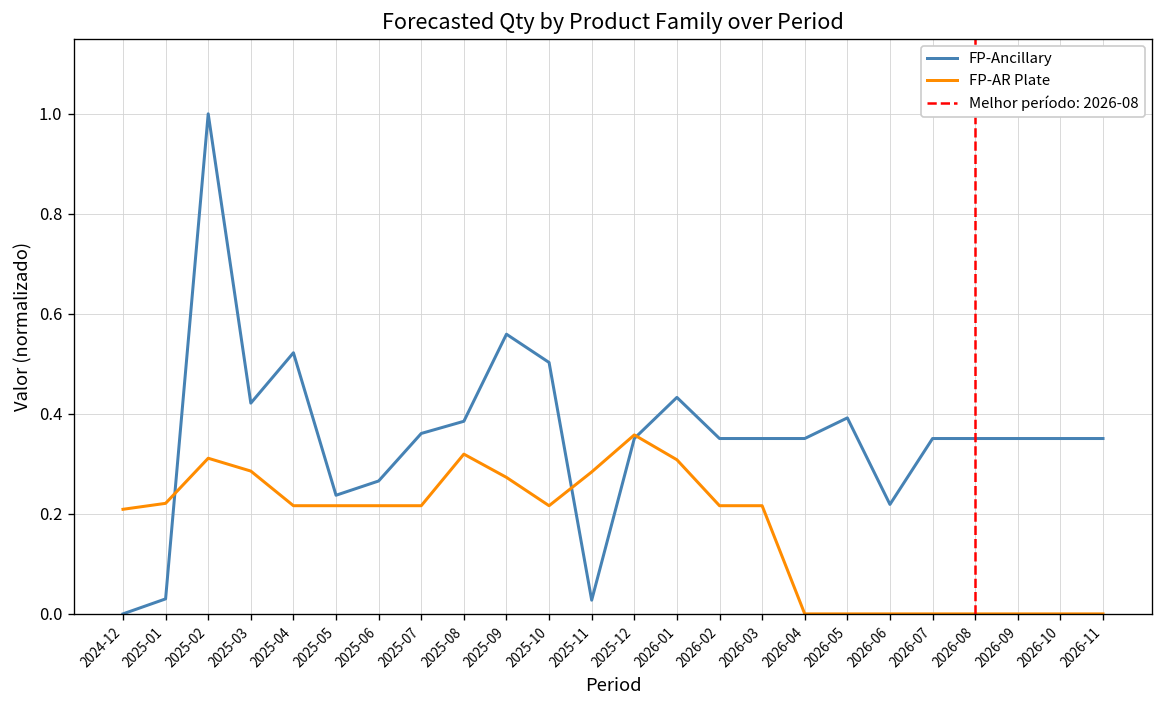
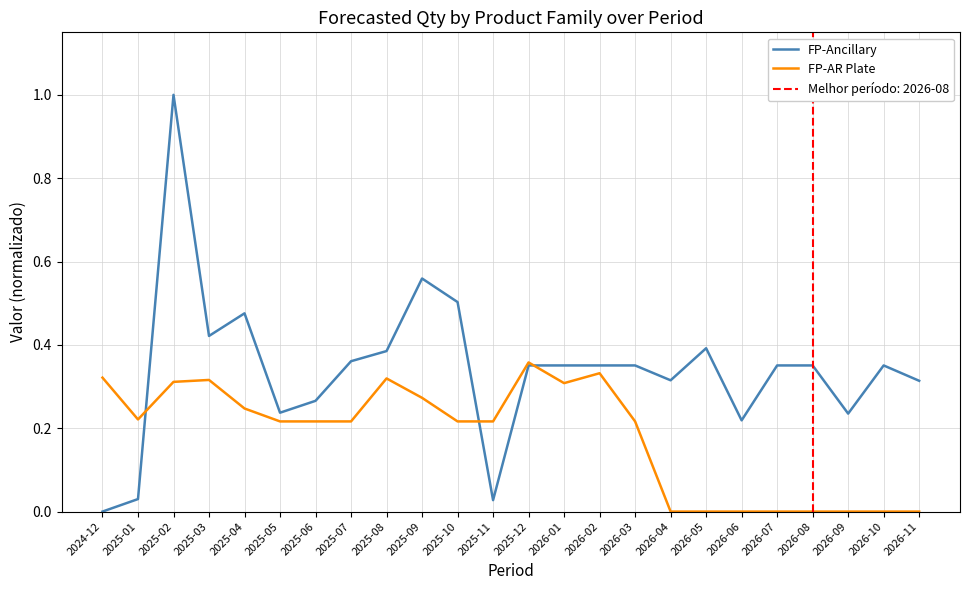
  {
    "FP-Ancillary": {
      "2024-12": 0.00,
      "2025-01": 0.03,
      "2025-02": 1.00,
      "2025-03": 0.42,
-     "2025-04": 0.52,
+     "2025-04": 0.48,
      "2025-05": 0.24,
      "2025-06": 0.27,
      "2025-07": 0.36,
      "2025-08": 0.39,
      "2025-09": 0.56,
      "2025-10": 0.50,
      "2025-11": 0.03,
      "2025-12": 0.35,
-     "2026-01": 0.43,
+     "2026-01": 0.35,
      "2026-02": 0.35,
      "2026-03": 0.35,
-     "2026-04": 0.35,
+     "2026-04": 0.32,
      "2026-05": 0.39,
      "2026-06": 0.22,
      "2026-07": 0.35,
      "2026-08": 0.35,
-     "2026-09": 0.35,
+     "2026-09": 0.24,
      "2026-10": 0.35,
-     "2026-11": 0.35
+     "2026-11": 0.31
    },
    "FP-AR Plate": {
-     "2024-12": 0.21,
+     "2024-12": 0.32,
      "2025-01": 0.22,
      "2025-02": 0.31,
-     "2025-03": 0.29,
-     "2025-04": 0.22,
+     "2025-03": 0.32,
+     "2025-04": 0.25,
      "2025-05": 0.22,
      "2025-06": 0.22,
      "2025-07": 0.22,
      "2025-08": 0.32,
      "2025-09": 0.27,
      "2025-10": 0.22,
-     "2025-11": 0.28,
+     "2025-11": 0.22,
      "2025-12": 0.36,
      "2026-01": 0.31,
-     "2026-02": 0.22,
+     "2026-02": 0.33,
      "2026-03": 0.22,
      "2026-04": 0.00,
      "2026-05": 0.00,
      "2026-06": 0.00,
      "2026-07": 0.00,
      "2026-08": 0.00,
      "2026-09": 0.00,
      "2026-10": 0.00,
      "2026-11": 0.00
    }
  }
